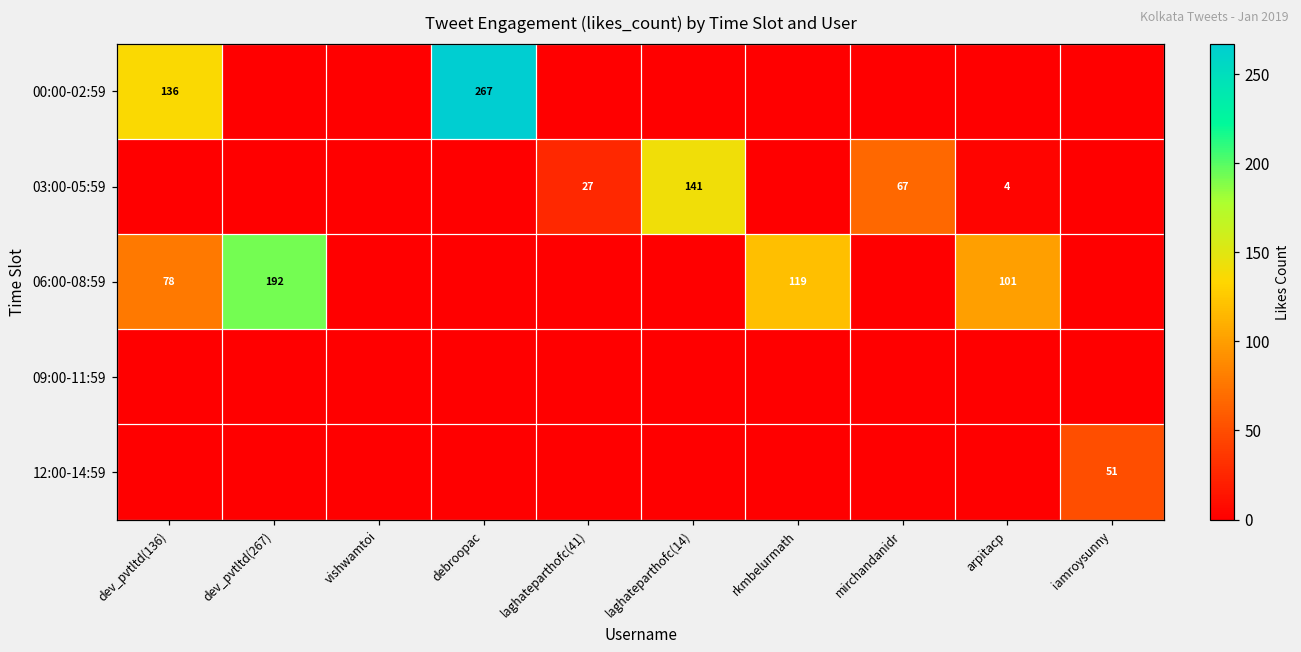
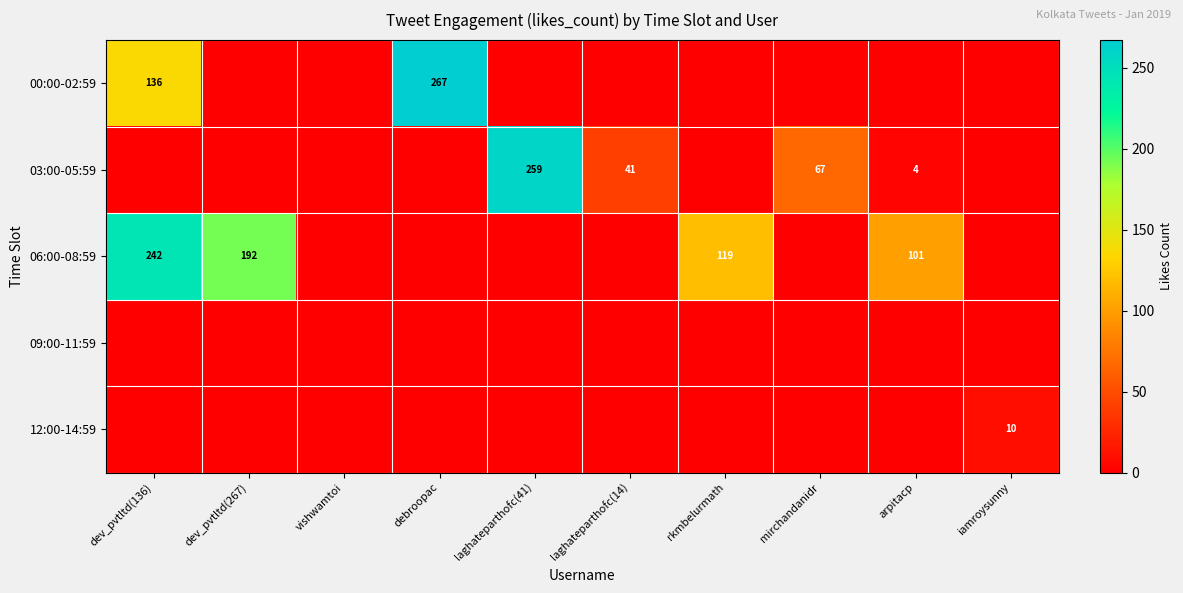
  {
    "00:00-02:59": {
      "dev_pvtltd(136)": 136,
      "debroopac": 267
    },
    "03:00-05:59": {
-     "laghateparthofc(41)": 27,
-     "laghateparthofc(14)": 141,
+     "laghateparthofc(41)": 259,
+     "laghateparthofc(14)": 41,
      "mirchandanidr": 67,
      "arpitacp": 4
    },
    "06:00-08:59": {
-     "dev_pvtltd(136)": 78,
+     "dev_pvtltd(136)": 242,
      "dev_pvtltd(267)": 192,
      "rkmbelurmath": 119,
      "arpitacp": 101
    },
    "12:00-14:59": {
-     "iamroysunny": 51
+     "iamroysunny": 10
    }
  }
